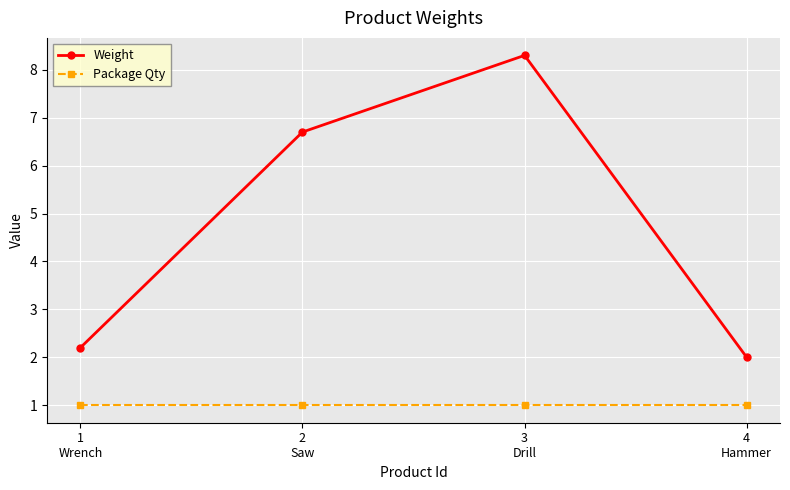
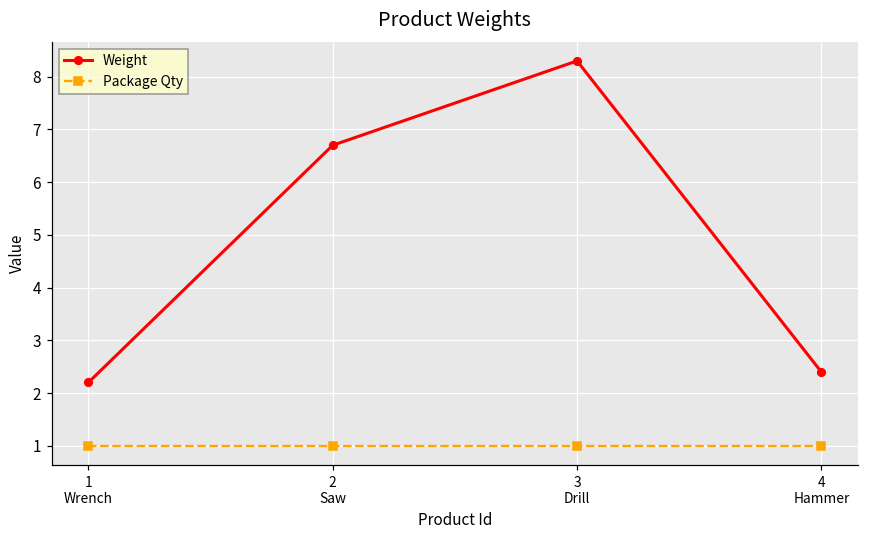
  {
    "Weight": {
      "1 Wrench": 2.2,
      "2 Saw": 6.7,
      "3 Drill": 8.3,
-     "4 Hammer": 2.0
+     "4 Hammer": 2.4
    },
    "Package Qty": {
      "1 Wrench": 1.0,
      "2 Saw": 1.0,
      "3 Drill": 1.0,
      "4 Hammer": 1.0
    }
  }
